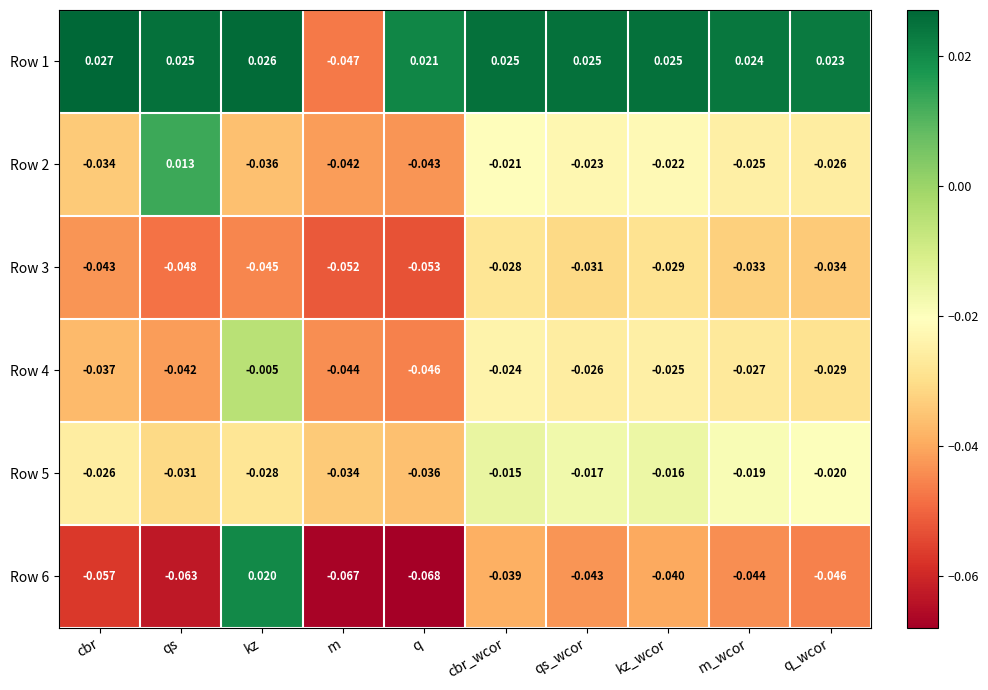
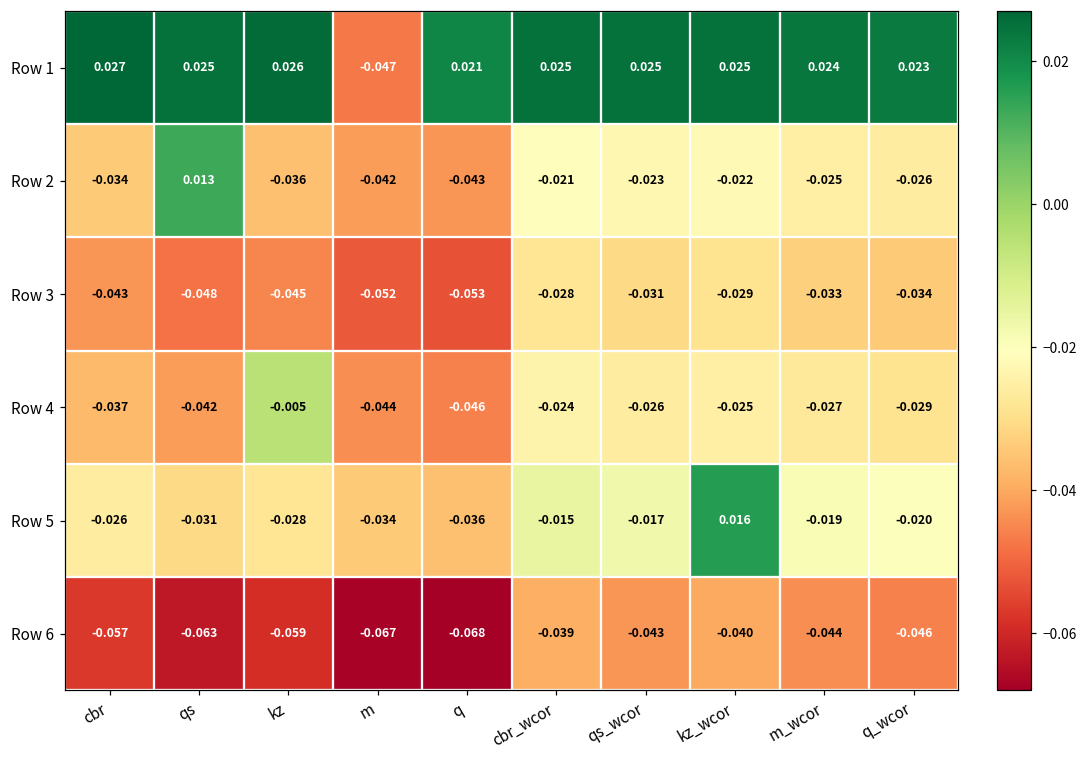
  {
    "Row 1": {
      "cbr": 0.027,
      "qs": 0.025,
      "kz": 0.026,
      "m": -0.047,
      "q": 0.021,
      "cbr_wcor": 0.025,
      "qs_wcor": 0.025,
      "kz_wcor": 0.025,
      "m_wcor": 0.024,
      "q_wcor": 0.023
    },
    "Row 2": {
      "cbr": -0.034,
      "qs": 0.013,
      "kz": -0.036,
      "m": -0.042,
      "q": -0.043,
      "cbr_wcor": -0.021,
      "qs_wcor": -0.023,
      "kz_wcor": -0.022,
      "m_wcor": -0.025,
      "q_wcor": -0.026
    },
    "Row 3": {
      "cbr": -0.043,
      "qs": -0.048,
      "kz": -0.045,
      "m": -0.052,
      "q": -0.053,
      "cbr_wcor": -0.028,
      "qs_wcor": -0.031,
      "kz_wcor": -0.029,
      "m_wcor": -0.033,
      "q_wcor": -0.034
    },
    "Row 4": {
      "cbr": -0.037,
      "qs": -0.042,
      "kz": -0.005,
      "m": -0.044,
      "q": -0.046,
      "cbr_wcor": -0.024,
      "qs_wcor": -0.026,
      "kz_wcor": -0.025,
      "m_wcor": -0.027,
      "q_wcor": -0.029
    },
    "Row 5": {
      "cbr": -0.026,
      "qs": -0.031,
      "kz": -0.028,
      "m": -0.034,
      "q": -0.036,
      "cbr_wcor": -0.015,
      "qs_wcor": -0.017,
-     "kz_wcor": -0.016,
+     "kz_wcor": 0.016,
      "m_wcor": -0.019,
      "q_wcor": -0.020
    },
    "Row 6": {
      "cbr": -0.057,
      "qs": -0.063,
-     "kz": 0.020,
+     "kz": -0.059,
      "m": -0.067,
      "q": -0.068,
      "cbr_wcor": -0.039,
      "qs_wcor": -0.043,
      "kz_wcor": -0.040,
      "m_wcor": -0.044,
      "q_wcor": -0.046
    }
  }
